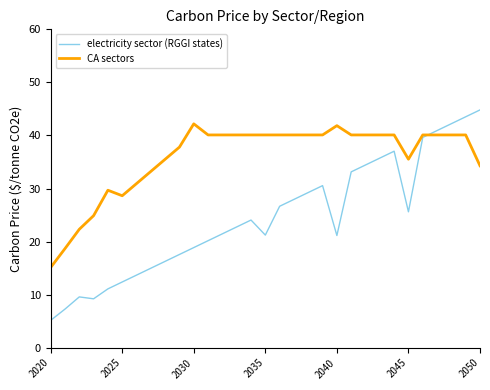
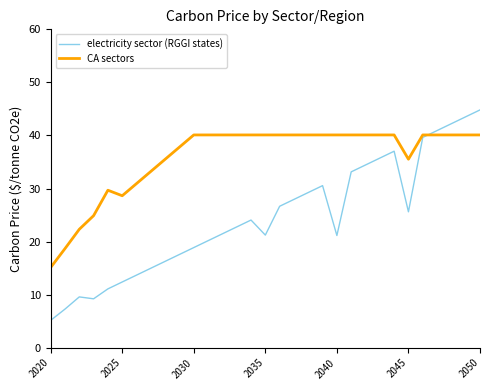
  {
    "electricity sector (RGGI states)": {
      "2020": 5,
      "2025": 12,
      "2030": 19,
      "2035": 21,
      "2040": 21,
      "2045": 26,
      "2050": 45
    },
    "CA sectors": {
      "2020": 15,
      "2025": 29,
-     "2030": 42,
+     "2030": 40,
      "2035": 40,
-     "2040": 42,
+     "2040": 40,
      "2045": 36,
-     "2050": 34
+     "2050": 40
    }
  }
